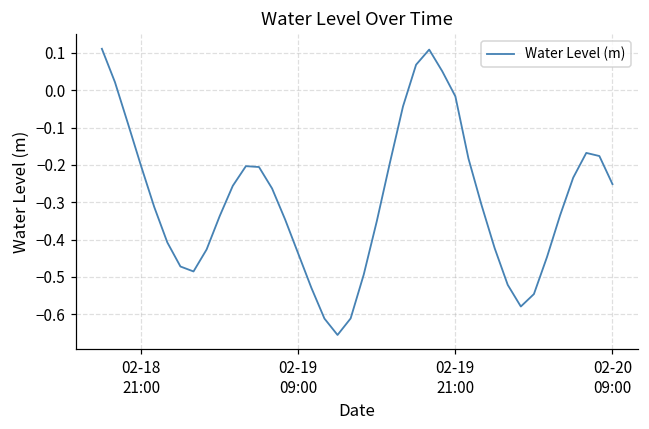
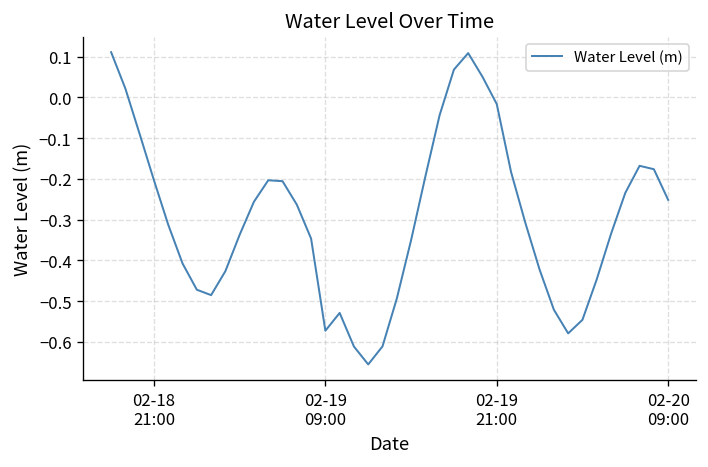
  {
    "02-18 21:00": -0.20,
-   "02-19 09:00": -0.44,
+   "02-19 09:00": -0.57,
    "02-19 21:00": -0.02,
    "02-20 09:00": -0.25
  }
